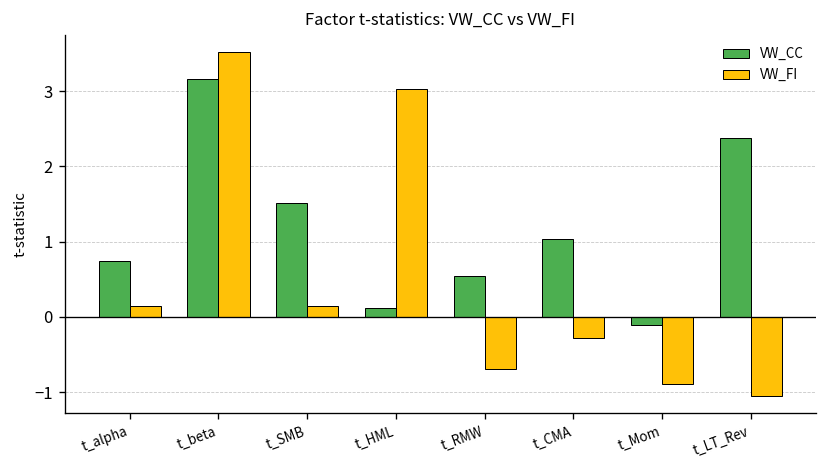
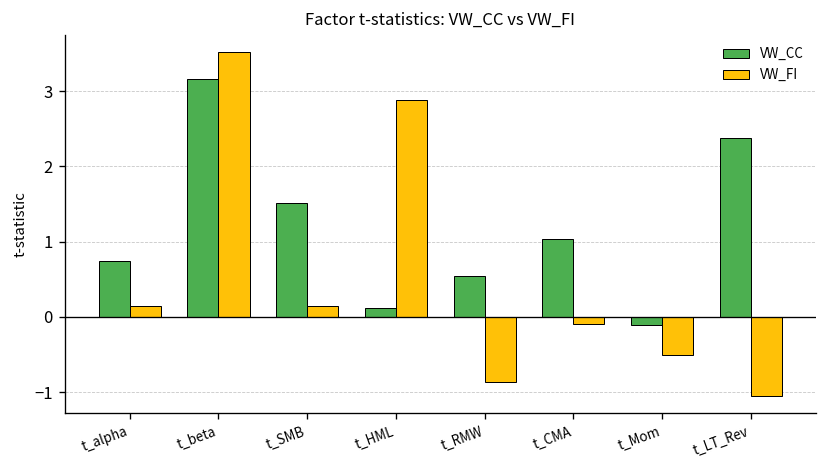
  {
    "VW_CC": {
      "t_alpha": 0.7,
      "t_beta": 3.2,
      "t_SMB": 1.5,
      "t_HML": 0.1,
      "t_RMW": 0.5,
      "t_CMA": 1.0,
      "t_Mom": -0.1,
      "t_LT_Rev": 2.4
    },
    "VW_FI": {
      "t_alpha": 0.1,
      "t_beta": 3.5,
      "t_SMB": 0.1,
-     "t_HML": 3.0,
-     "t_RMW": -0.7,
-     "t_CMA": -0.3,
-     "t_Mom": -0.9,
+     "t_HML": 2.9,
+     "t_RMW": -0.9,
+     "t_CMA": -0.1,
+     "t_Mom": -0.5,
      "t_LT_Rev": -1.1
    }
  }
